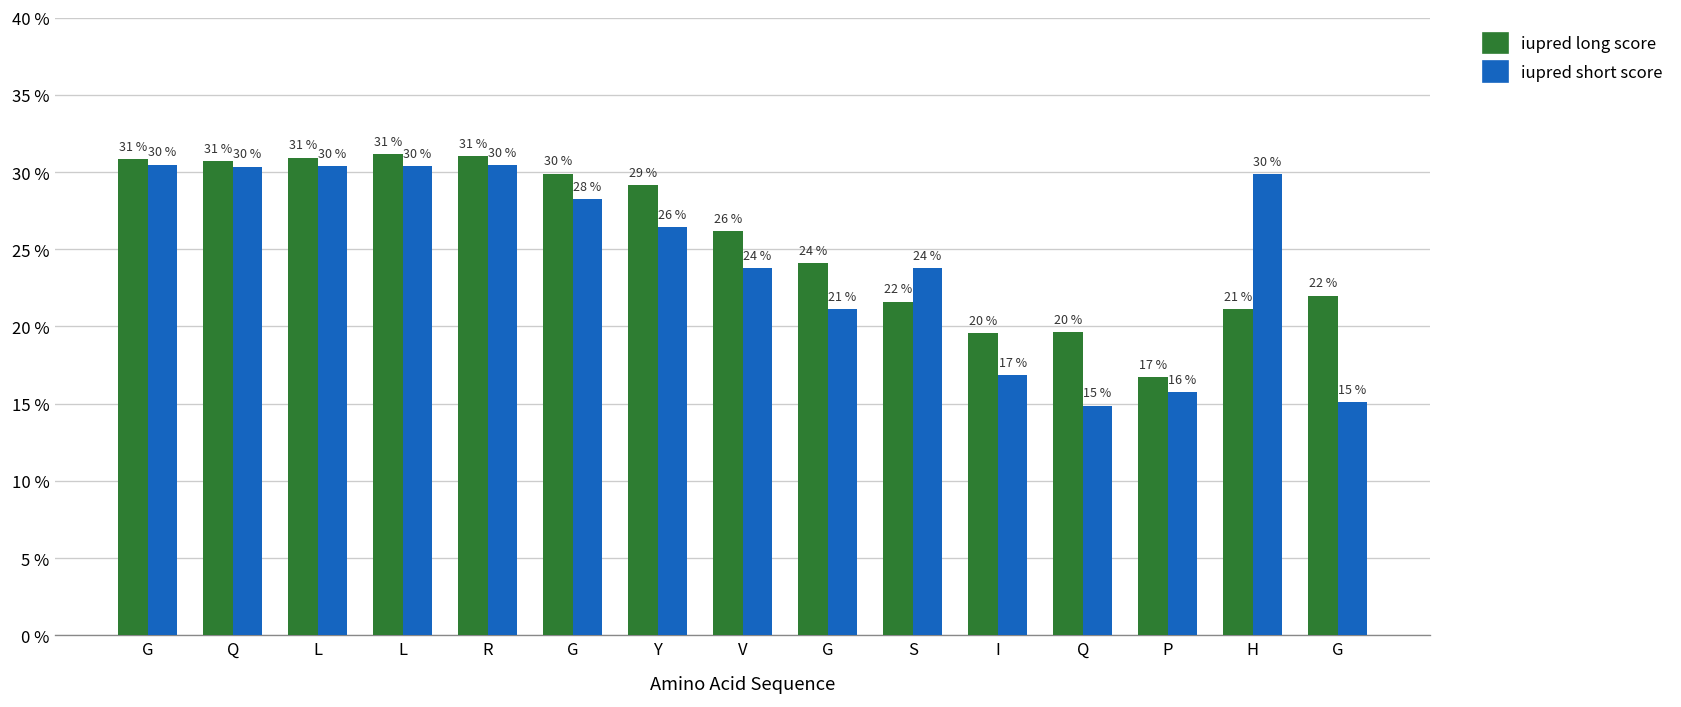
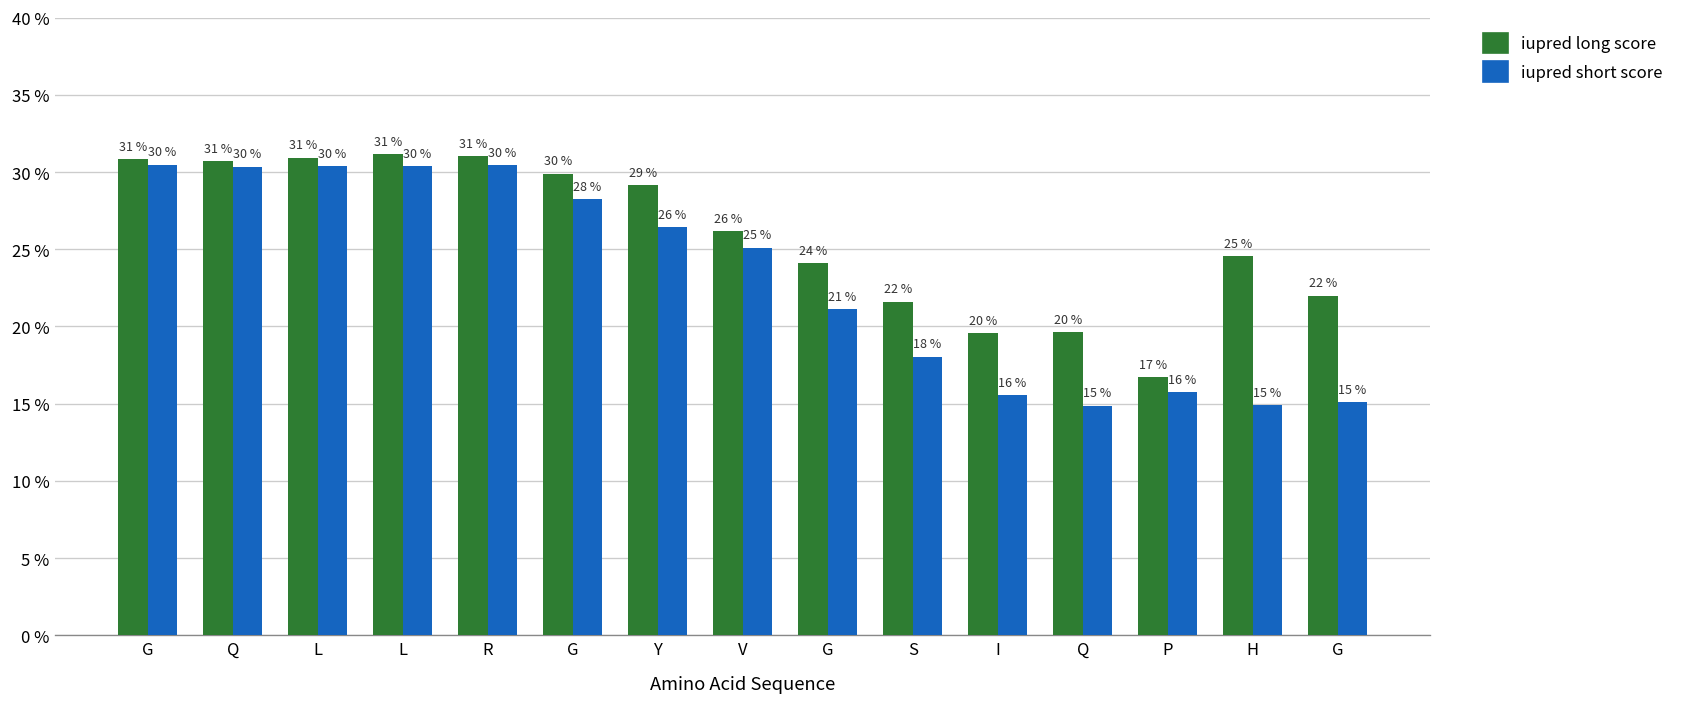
  {
    "iupred long score": {
      "R": "31 %",
      "Y": "29 %",
      "V": "26 %",
      "S": "22 %",
      "I": "20 %",
      "P": "17 %",
-     "H": "21 %"
+     "H": "25 %"
    },
    "iupred short score": {
      "R": "30 %",
      "Y": "26 %",
-     "V": "24 %",
-     "S": "24 %",
-     "I": "17 %",
+     "V": "25 %",
+     "S": "18 %",
+     "I": "16 %",
      "P": "16 %",
-     "H": "30 %"
+     "H": "15 %"
    }
  }
